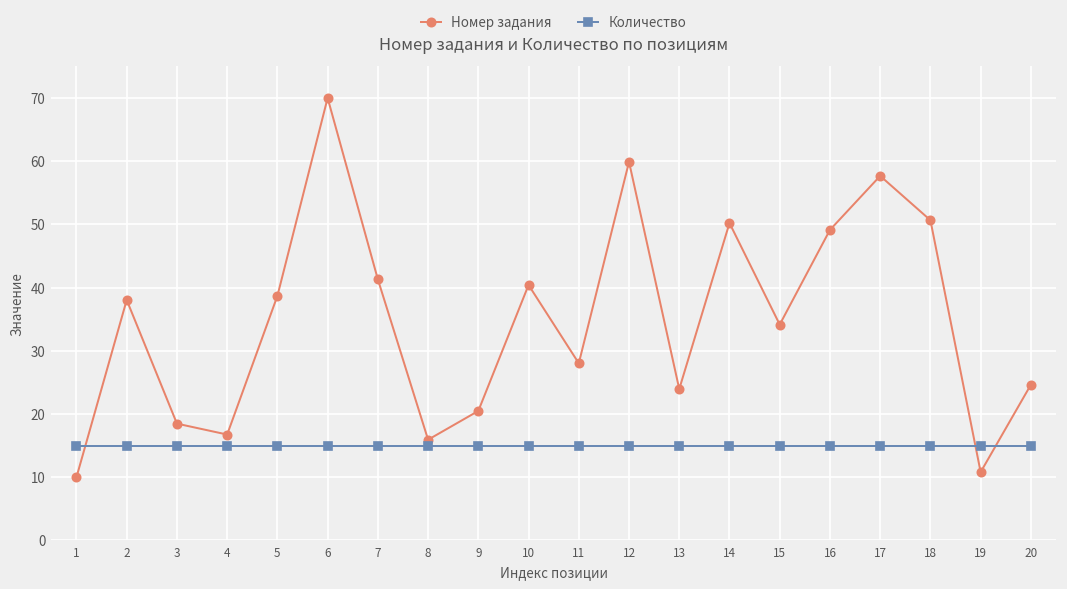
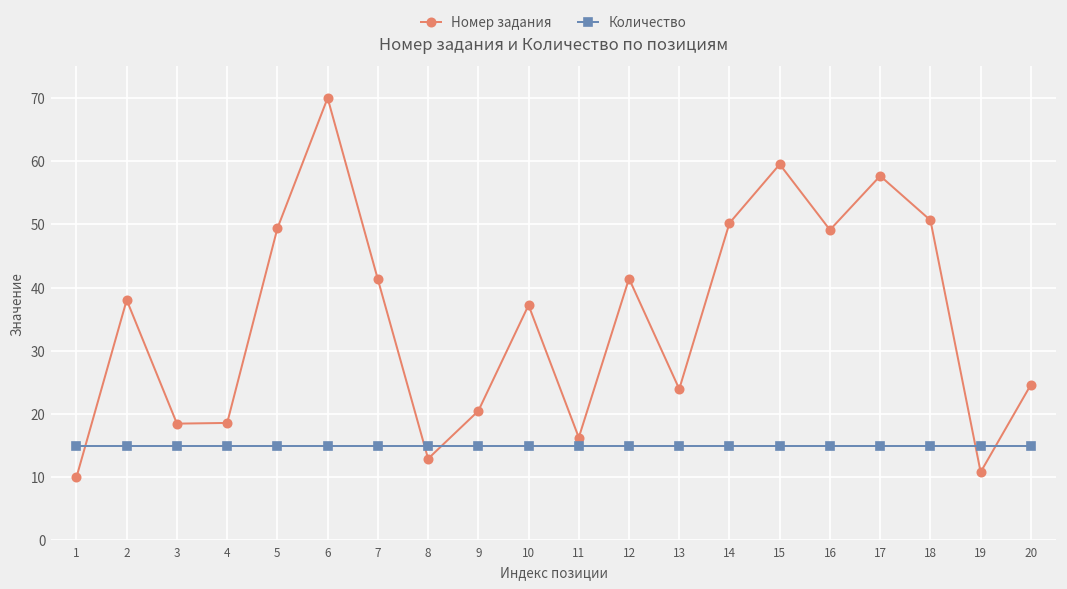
  {
    "Номер задания": {
      "1": 10,
      "2": 38,
      "3": 18,
-     "4": 17,
-     "5": 39,
+     "4": 19,
+     "5": 49,
      "6": 70,
      "7": 41,
-     "8": 16,
+     "8": 13,
      "9": 20,
-     "10": 40,
-     "11": 28,
-     "12": 60,
+     "10": 37,
+     "11": 16,
+     "12": 41,
      "13": 24,
      "14": 50,
-     "15": 34,
+     "15": 60,
      "16": 49,
      "17": 58,
      "18": 51,
      "19": 11,
      "20": 25
    },
    "Количество": {
      "1": 15,
      "2": 15,
      "3": 15,
      "4": 15,
      "5": 15,
      "6": 15,
      "7": 15,
      "8": 15,
      "9": 15,
      "10": 15,
      "11": 15,
      "12": 15,
      "13": 15,
      "14": 15,
      "15": 15,
      "16": 15,
      "17": 15,
      "18": 15,
      "19": 15,
      "20": 15
    }
  }
